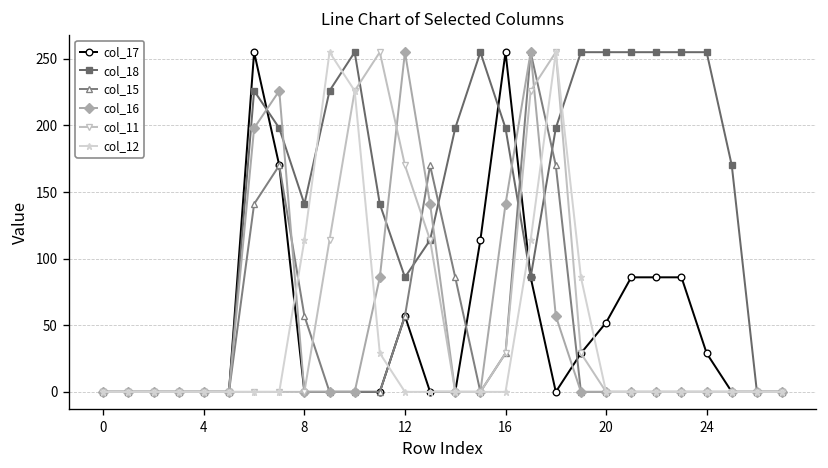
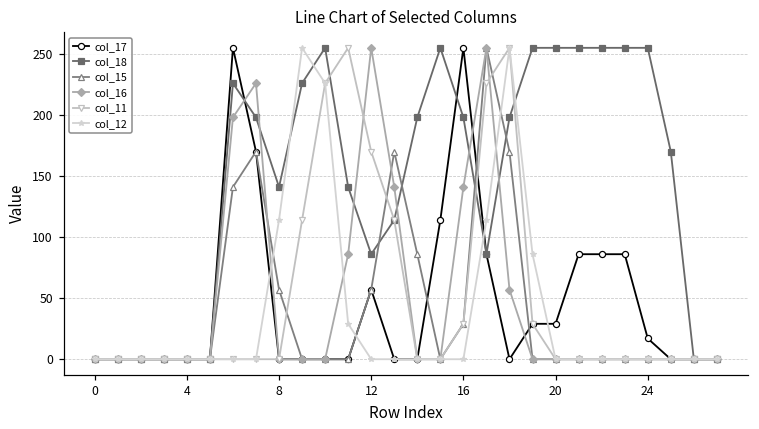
  {
    "col_17": {
      "16": 255,
-     "20": 52,
-     "24": 29
+     "20": 29,
+     "24": 17
    }
  }
